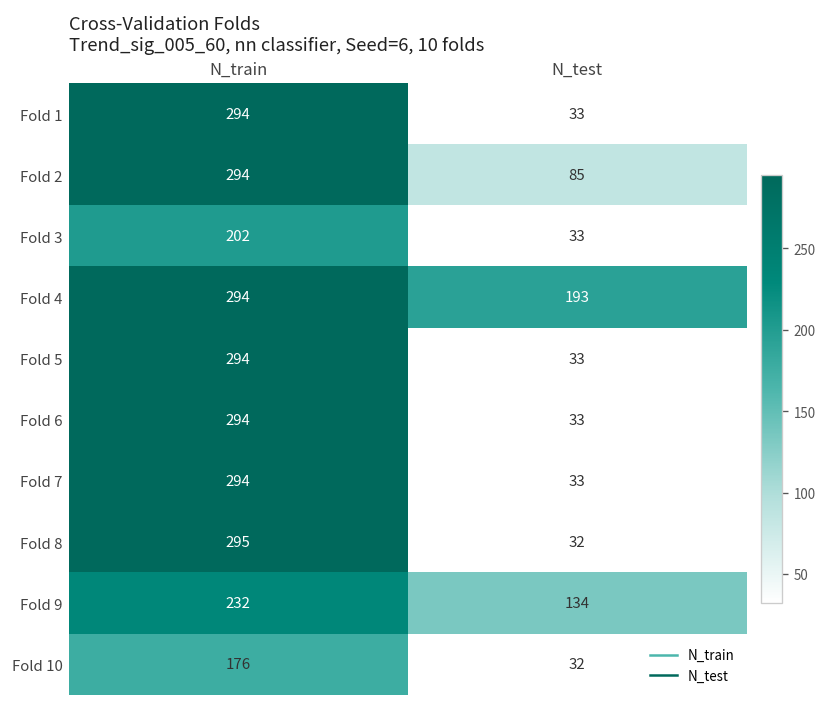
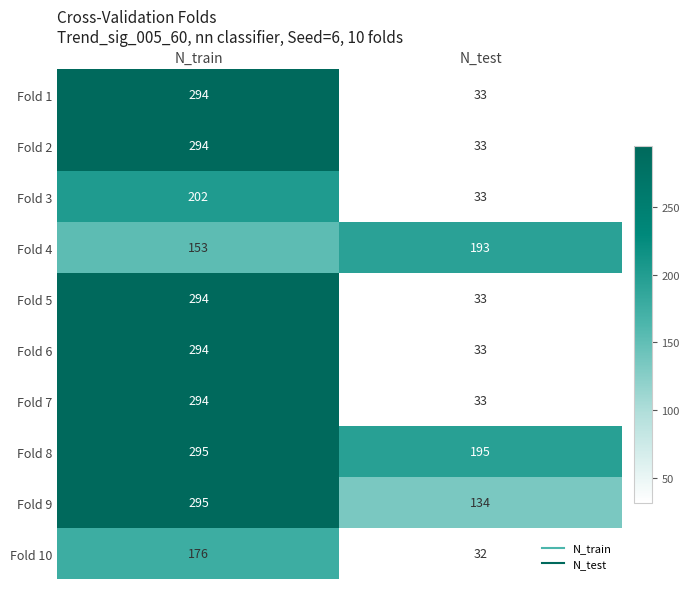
  {
    "Fold 1": {
      "N_train": 294,
      "N_test": 33
    },
    "Fold 2": {
      "N_train": 294,
-     "N_test": 85
+     "N_test": 33
    },
    "Fold 3": {
      "N_train": 202,
      "N_test": 33
    },
    "Fold 4": {
-     "N_train": 294,
+     "N_train": 153,
      "N_test": 193
    },
    "Fold 5": {
      "N_train": 294,
      "N_test": 33
    },
    "Fold 6": {
      "N_train": 294,
      "N_test": 33
    },
    "Fold 7": {
      "N_train": 294,
      "N_test": 33
    },
    "Fold 8": {
      "N_train": 295,
-     "N_test": 32
+     "N_test": 195
    },
    "Fold 9": {
-     "N_train": 232,
+     "N_train": 295,
      "N_test": 134
    },
    "Fold 10": {
      "N_train": 176,
      "N_test": 32
    }
  }
